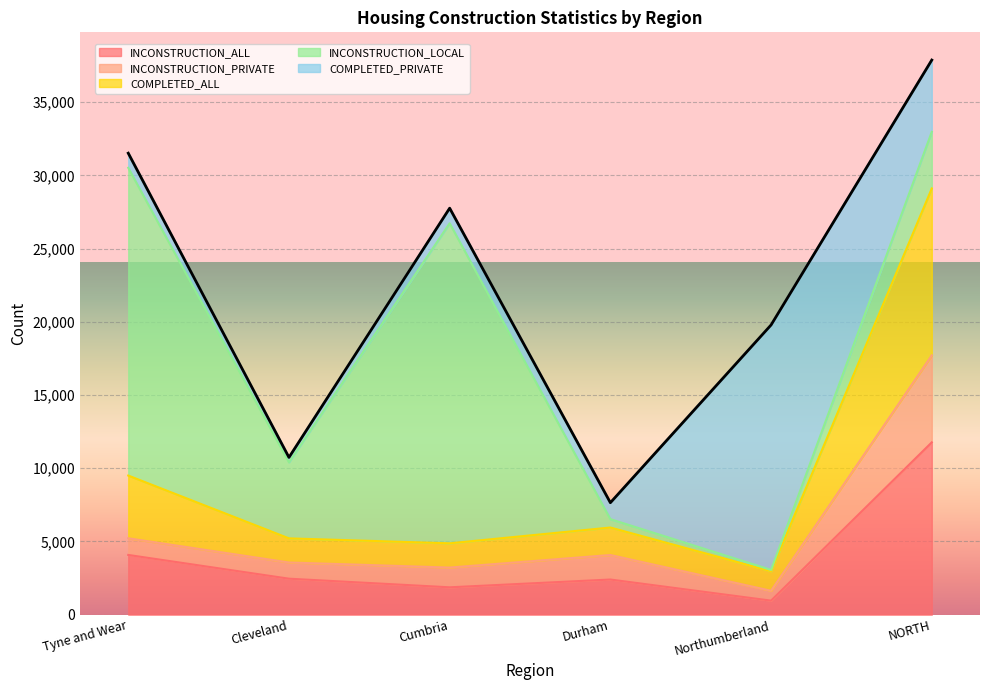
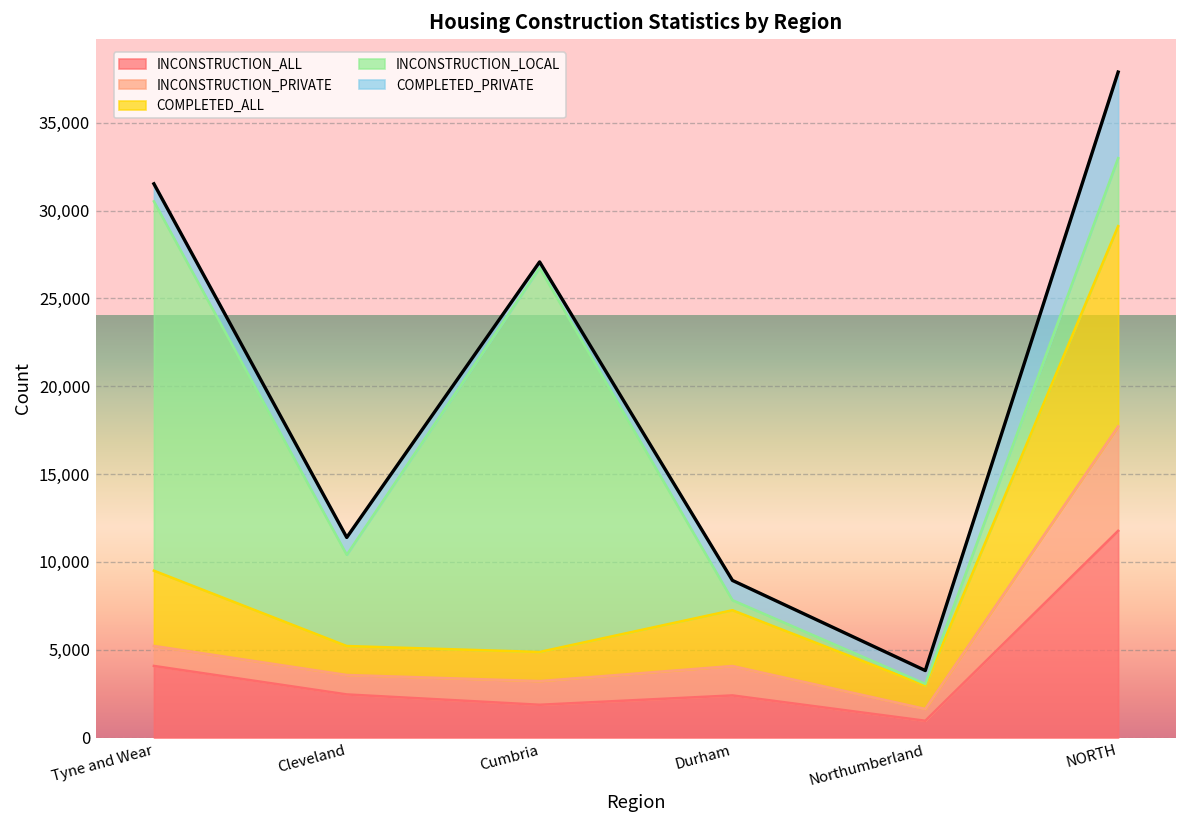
  {
    "COMPLETED_ALL": {
      "Tyne and Wear": "4,300",
      "Cleveland": "1,600",
      "Cumbria": "1,700",
-     "Durham": "1,900",
+     "Durham": "3,200",
      "NORTH": "11,400"
    },
    "INCONSTRUCTION_LOCAL": {
      "Tyne and Wear": "21,000",
      "Cleveland": "5,200",
      "Cumbria": "21,900",
      "Durham": "600",
      "NORTH": "3,900"
    },
    "COMPLETED_PRIVATE": {
      "Tyne and Wear": "1,000",
-     "Cleveland": "300",
-     "Cumbria": "1,000",
+     "Cleveland": "1,000",
+     "Cumbria": "300",
      "Durham": "1,100",
-     "Northumberland": "16,700",
+     "Northumberland": "800",
      "NORTH": "4,900"
    }
  }
